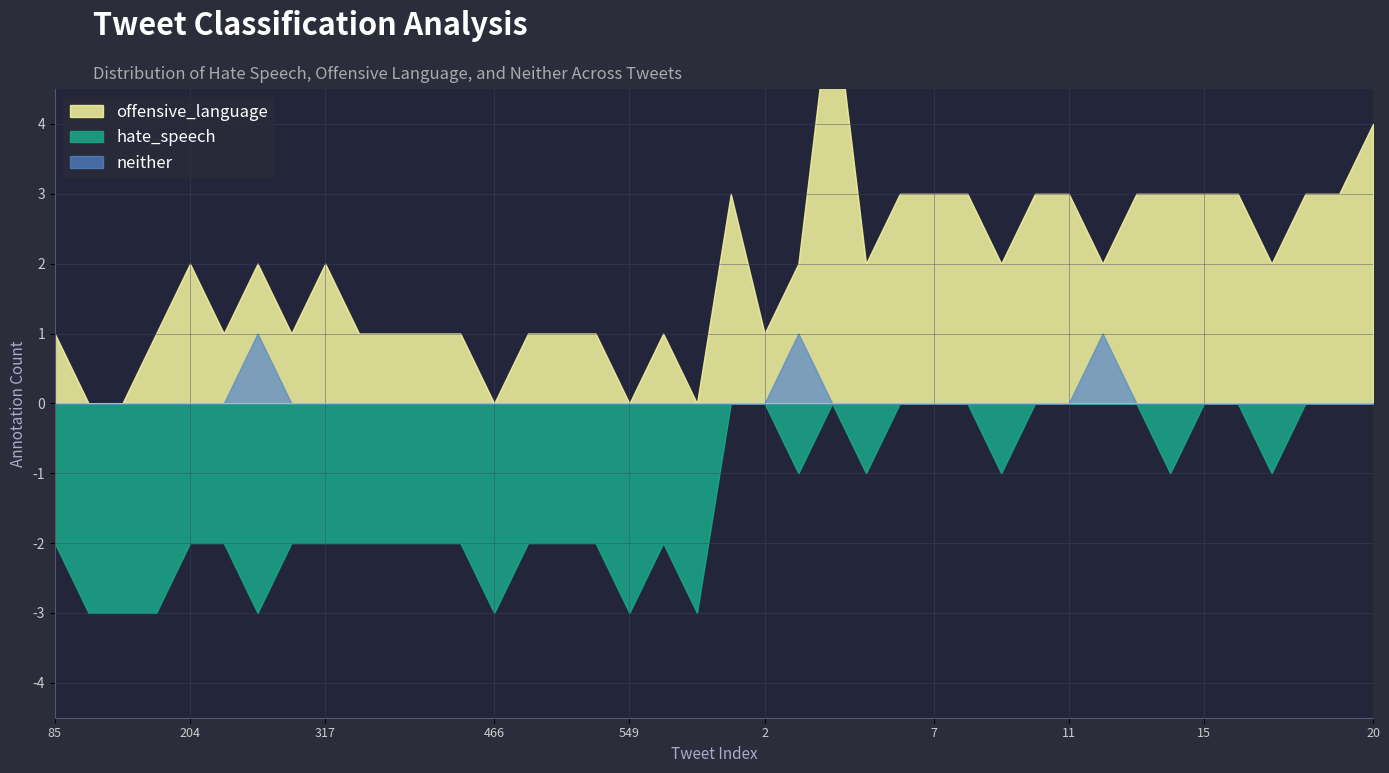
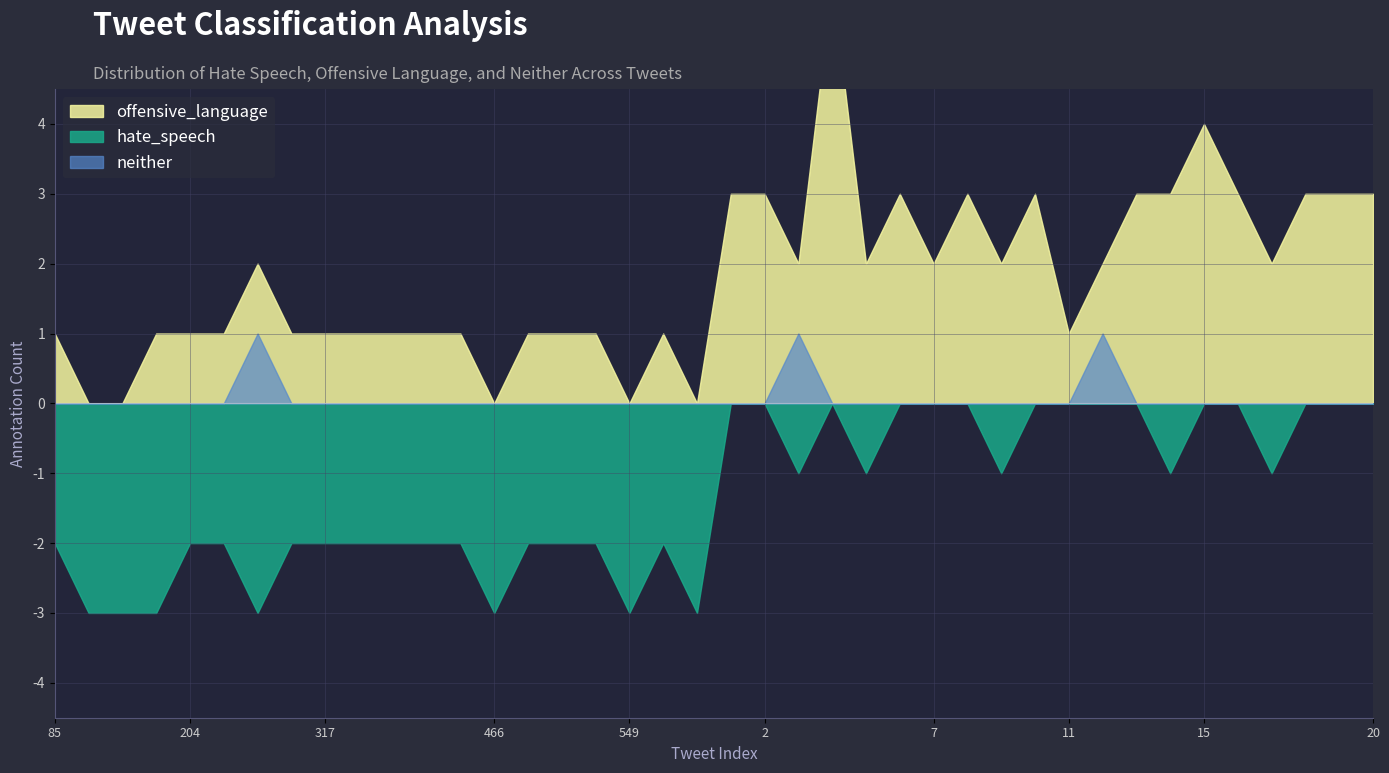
  {
    "offensive_language": {
      "85": 1,
-     "204": 2,
-     "317": 2,
-     "2": 1,
-     "7": 3,
-     "11": 3,
-     "15": 3,
-     "20": 4
+     "204": 1,
+     "317": 1,
+     "2": 3,
+     "7": 2,
+     "11": 1,
+     "15": 4,
+     "20": 3
    }
  }
